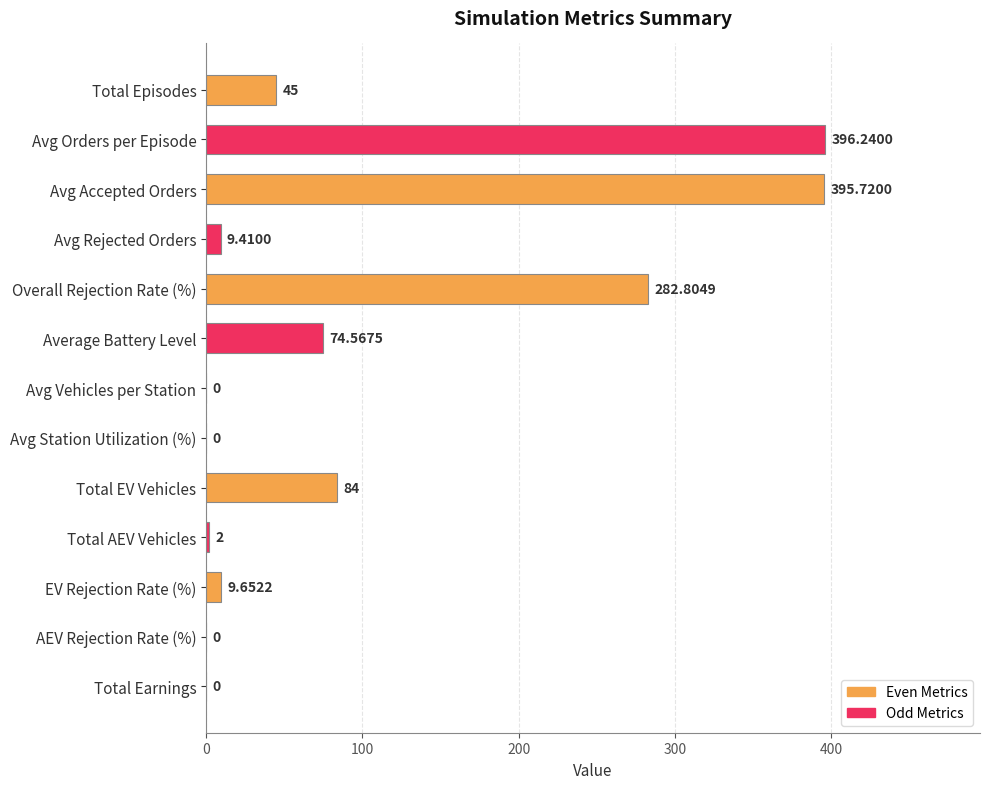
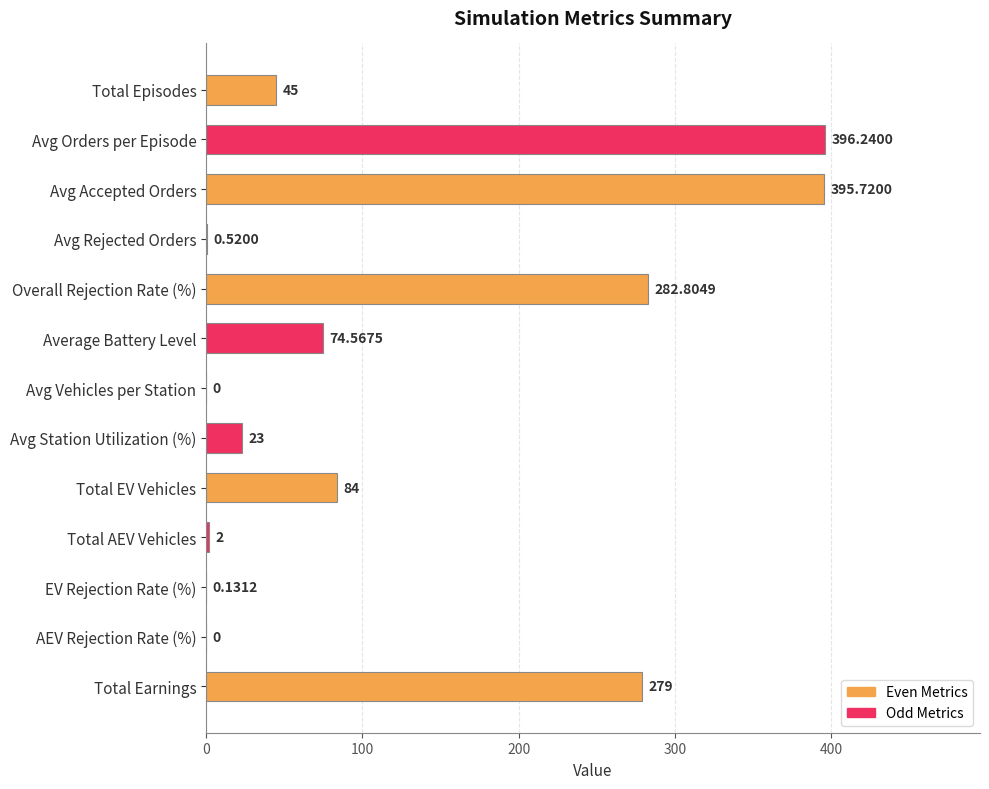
  {
    "Total Episodes": 45,
    "Avg Orders per Episode": 396.2400,
    "Avg Accepted Orders": 395.7200,
-   "Avg Rejected Orders": 9.4100,
+   "Avg Rejected Orders": 0.5200,
    "Overall Rejection Rate (%)": 282.8049,
    "Average Battery Level": 74.5675,
    "Avg Vehicles per Station": 0,
-   "Avg Station Utilization (%)": 0,
+   "Avg Station Utilization (%)": 23,
    "Total EV Vehicles": 84,
    "Total AEV Vehicles": 2,
-   "EV Rejection Rate (%)": 9.6522,
+   "EV Rejection Rate (%)": 0.1312,
    "AEV Rejection Rate (%)": 0,
-   "Total Earnings": 0
+   "Total Earnings": 279
  }
